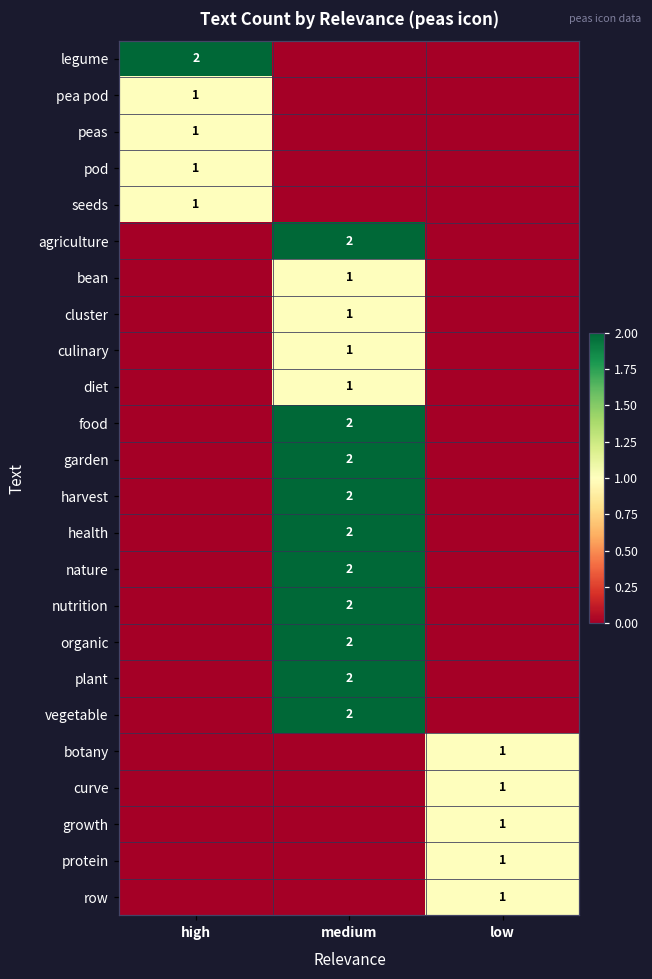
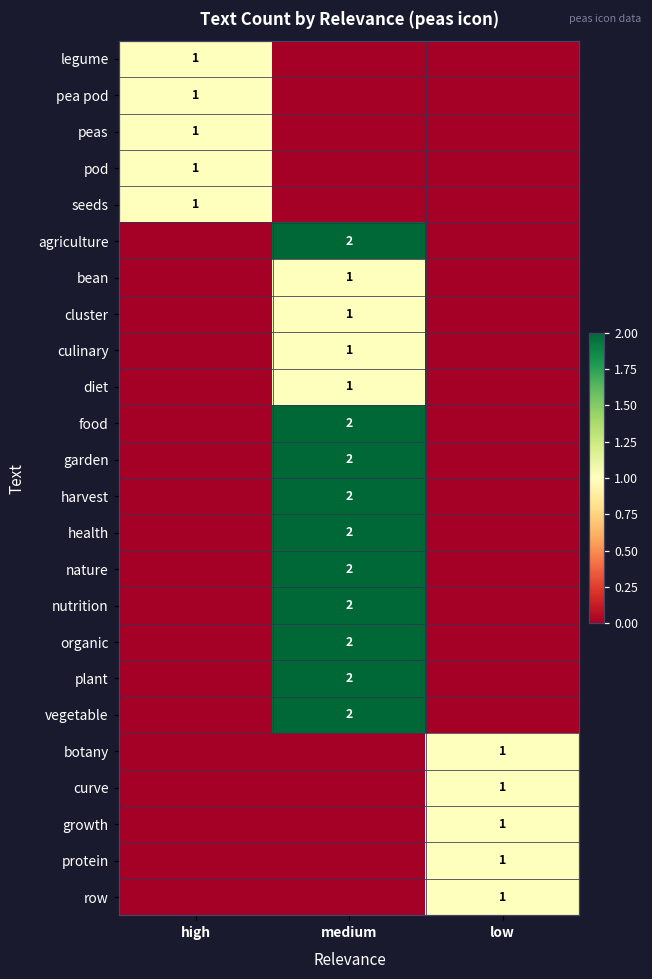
  {
    "legume": {
-     "high": 2
+     "high": 1
    },
    "pea pod": {
      "high": 1
    },
    "peas": {
      "high": 1
    },
    "pod": {
      "high": 1
    },
    "seeds": {
      "high": 1
    },
    "agriculture": {
      "medium": 2
    },
    "bean": {
      "medium": 1
    },
    "cluster": {
      "medium": 1
    },
    "culinary": {
      "medium": 1
    },
    "diet": {
      "medium": 1
    },
    "food": {
      "medium": 2
    },
    "garden": {
      "medium": 2
    },
    "harvest": {
      "medium": 2
    },
    "health": {
      "medium": 2
    },
    "nature": {
      "medium": 2
    },
    "nutrition": {
      "medium": 2
    },
    "organic": {
      "medium": 2
    },
    "plant": {
      "medium": 2
    },
    "vegetable": {
      "medium": 2
    },
    "botany": {
      "low": 1
    },
    "curve": {
      "low": 1
    },
    "growth": {
      "low": 1
    },
    "protein": {
      "low": 1
    },
    "row": {
      "low": 1
    }
  }
